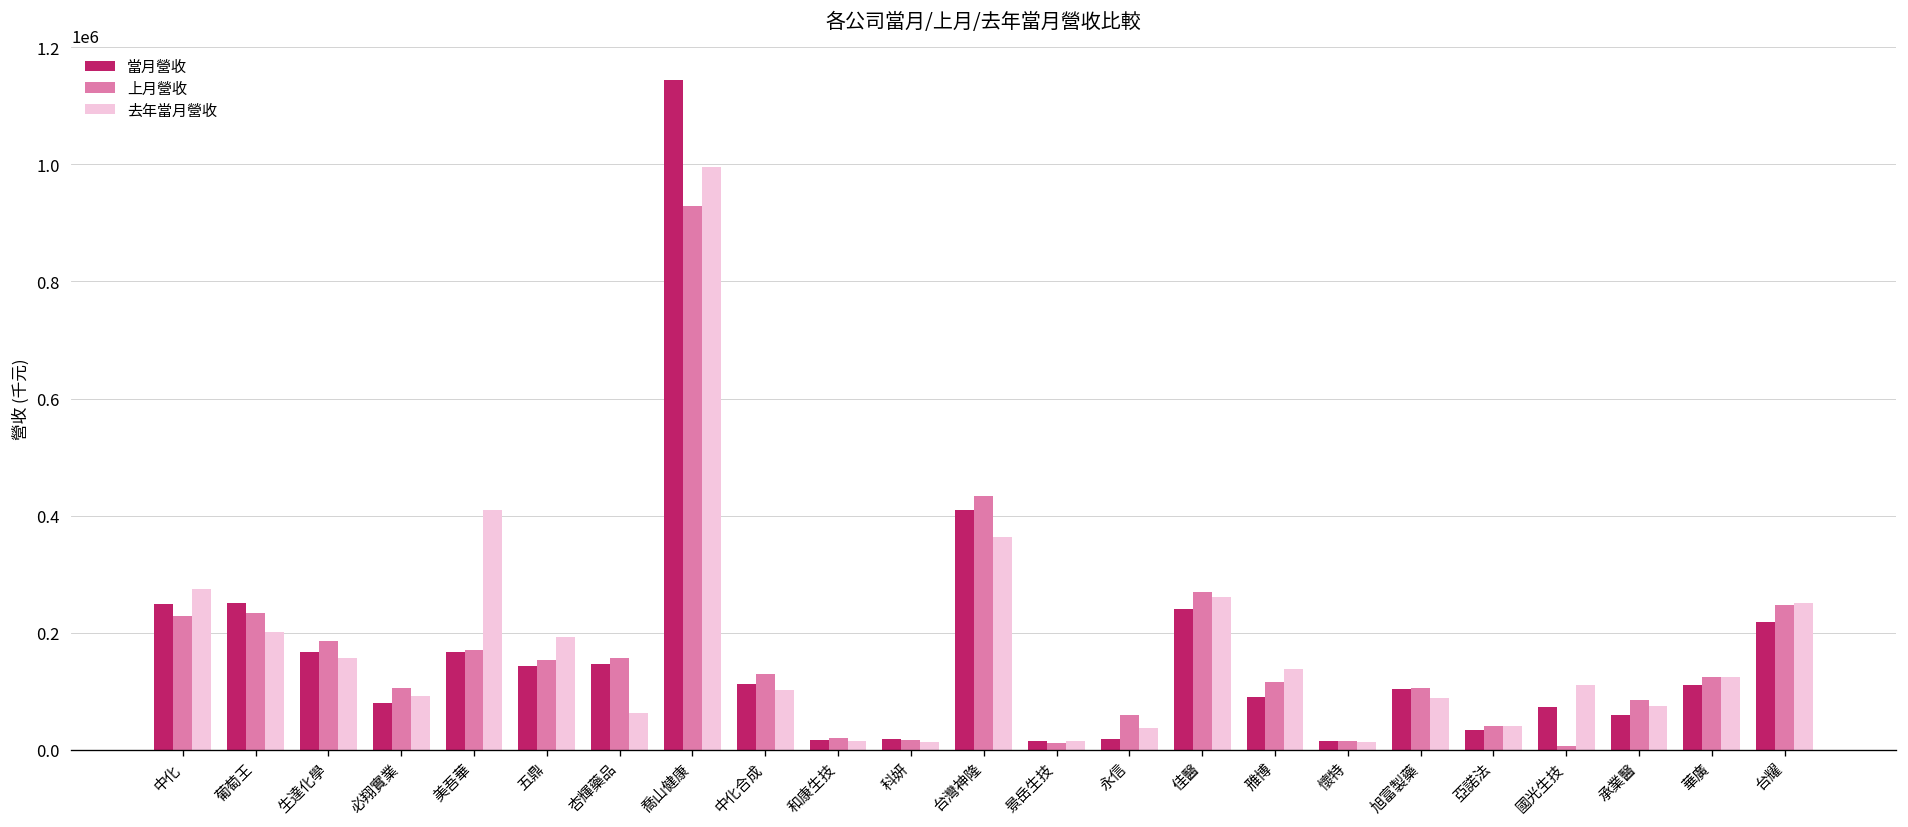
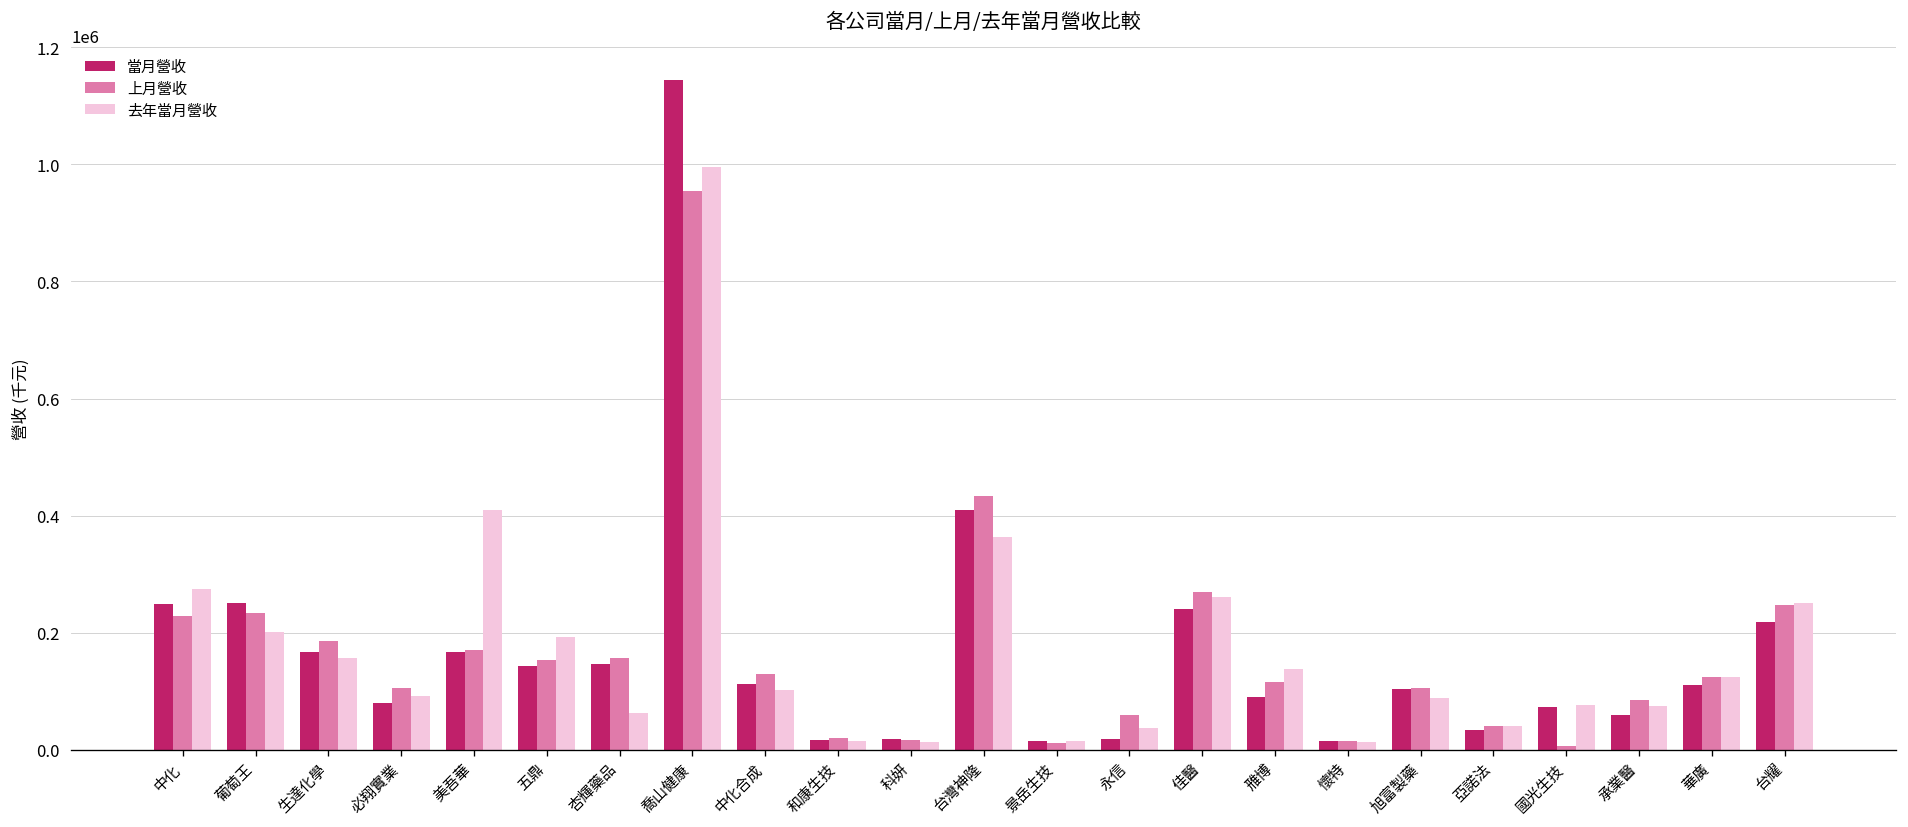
  {
    "當月營收": {
      "中化": 250000,
      "葡萄王": 250000,
      "生達化學": 170000,
      "必翔實業": 80000,
      "美吾華": 170000,
      "五鼎": 140000,
      "杏輝藥品": 150000,
      "喬山健康": 1140000,
      "中化合成": 110000,
      "和康生技": 20000,
      "科妍": 20000,
      "台灣神隆": 410000,
      "景岳生技": 20000,
      "永信": 20000,
      "佳醫": 240000,
      "雃博": 90000,
      "懷特": 20000,
      "旭富製藥": 100000,
      "亞諾法": 30000,
      "國光生技": 70000,
      "承業醫": 60000,
      "華廣": 110000,
      "台耀": 220000
    },
    "上月營收": {
      "中化": 230000,
      "葡萄王": 230000,
      "生達化學": 190000,
      "必翔實業": 110000,
      "美吾華": 170000,
      "五鼎": 150000,
      "杏輝藥品": 160000,
-     "喬山健康": 930000,
+     "喬山健康": 950000,
      "中化合成": 130000,
      "和康生技": 20000,
      "科妍": 20000,
      "台灣神隆": 430000,
      "景岳生技": 10000,
      "永信": 60000,
      "佳醫": 270000,
      "雃博": 120000,
      "懷特": 20000,
      "旭富製藥": 100000,
      "亞諾法": 40000,
      "國光生技": 10000,
      "承業醫": 90000,
      "華廣": 130000,
      "台耀": 250000
    },
    "去年當月營收": {
      "中化": 270000,
      "葡萄王": 200000,
      "生達化學": 160000,
      "必翔實業": 90000,
      "美吾華": 410000,
      "五鼎": 190000,
      "杏輝藥品": 60000,
      "喬山健康": 1000000,
      "中化合成": 100000,
      "和康生技": 10000,
      "科妍": 10000,
      "台灣神隆": 360000,
      "景岳生技": 20000,
      "永信": 40000,
      "佳醫": 260000,
      "雃博": 140000,
      "懷特": 10000,
      "旭富製藥": 90000,
      "亞諾法": 40000,
-     "國光生技": 110000,
+     "國光生技": 80000,
      "承業醫": 70000,
      "華廣": 120000,
      "台耀": 250000
    }
  }
